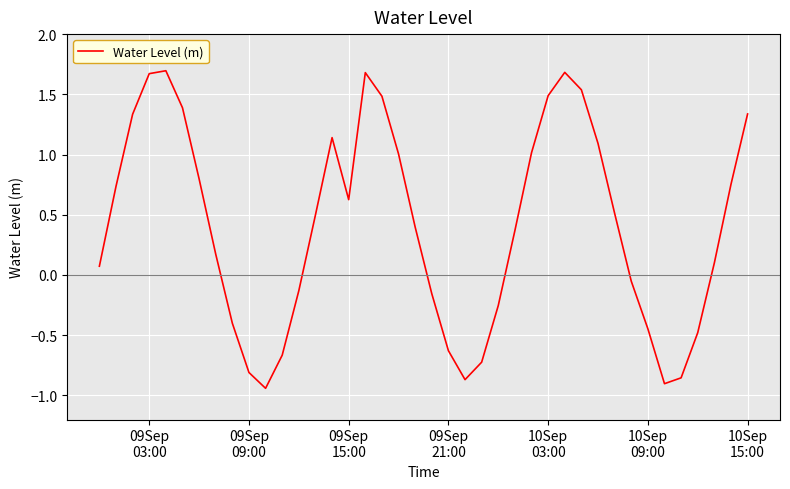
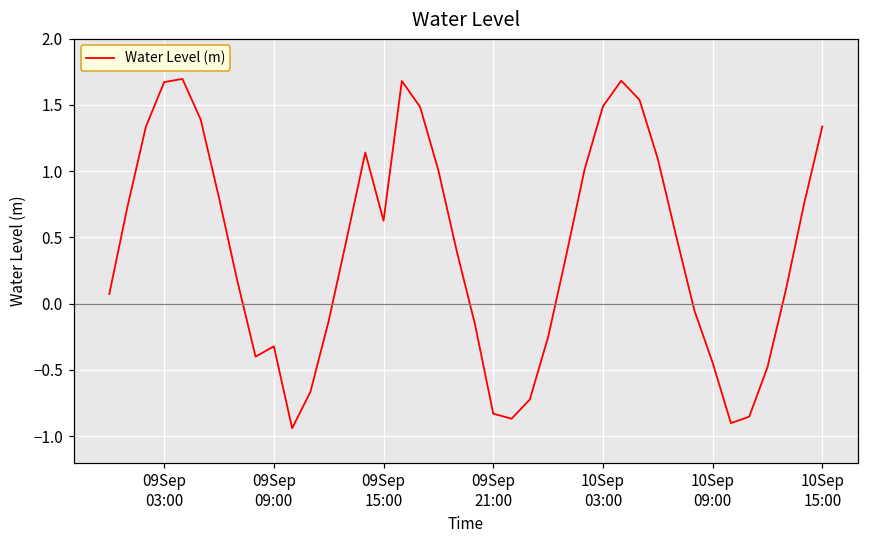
  {
    "09Sep 03:00": 1.67,
-   "09Sep 09:00": -0.81,
+   "09Sep 09:00": -0.32,
    "09Sep 15:00": 0.63,
-   "09Sep 21:00": -0.63,
+   "09Sep 21:00": -0.83,
    "10Sep 03:00": 1.49,
    "10Sep 09:00": -0.45,
    "10Sep 15:00": 1.34
  }
